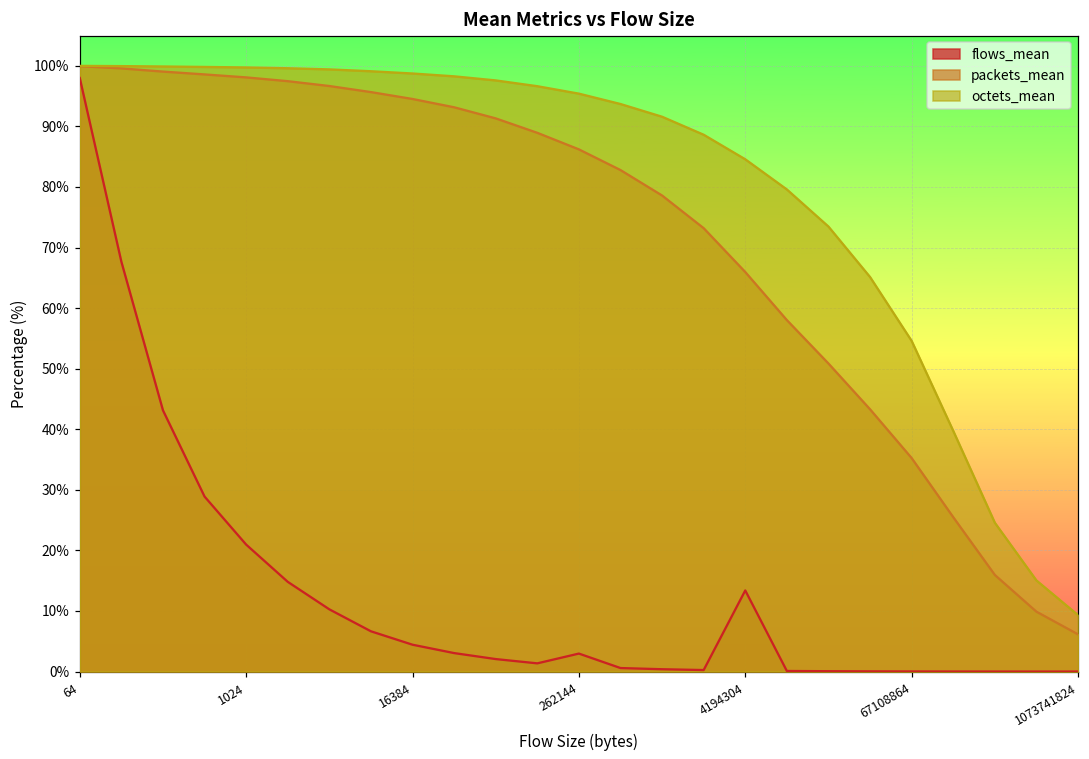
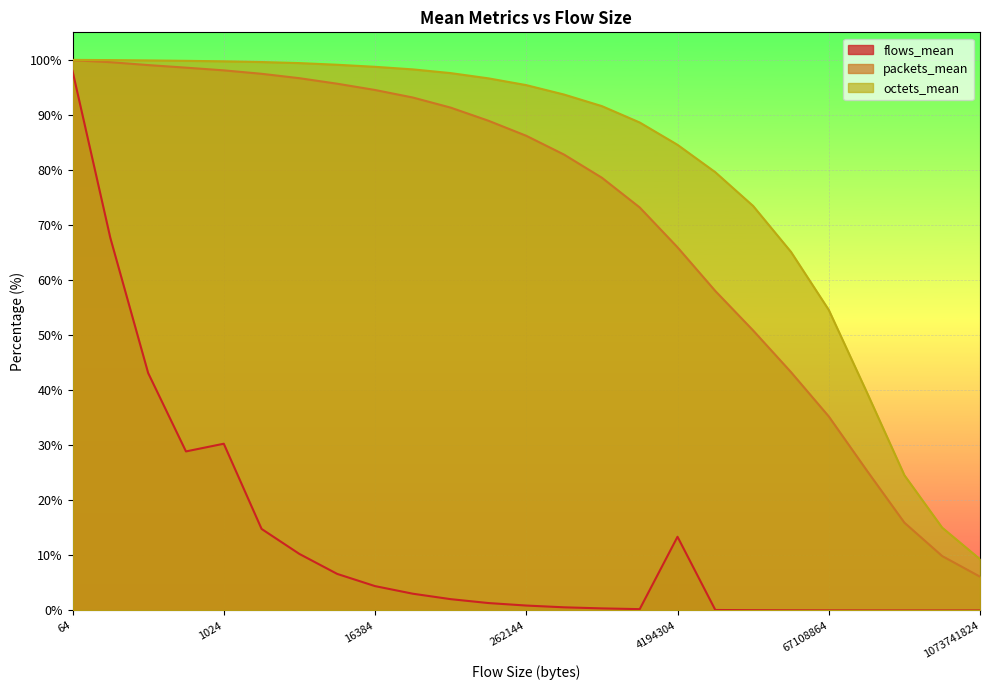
  {
    "flows_mean": {
      "64": "98%",
-     "1024": "21%",
+     "1024": "30%",
      "16384": "4%",
-     "262144": "3%",
+     "262144": "1%",
      "4194304": "13%",
      "67108864": "0%",
      "1073741824": "0%"
    }
  }
